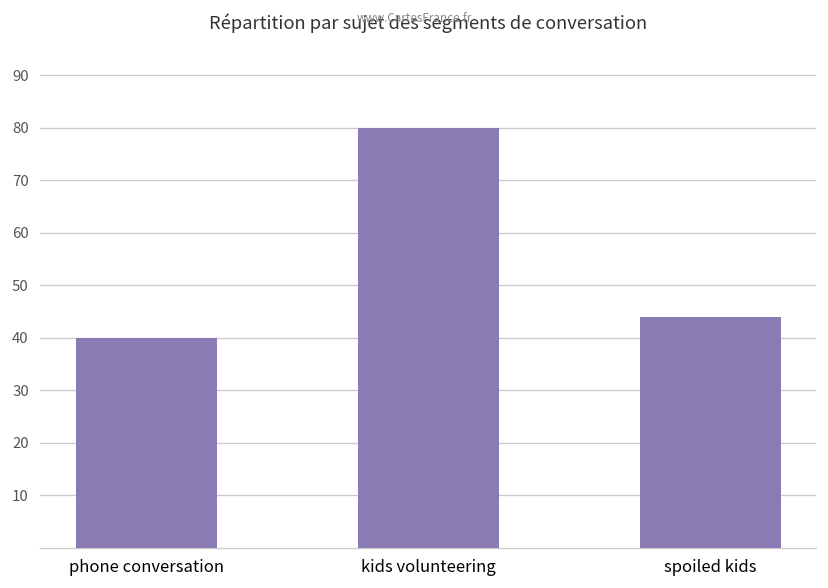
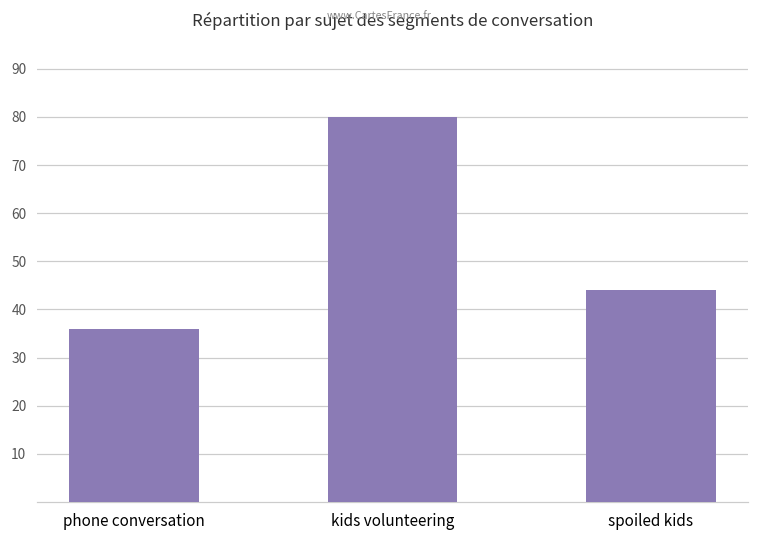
  {
-   "phone conversation": 40,
+   "phone conversation": 36,
    "kids volunteering": 80,
    "spoiled kids": 44
  }
